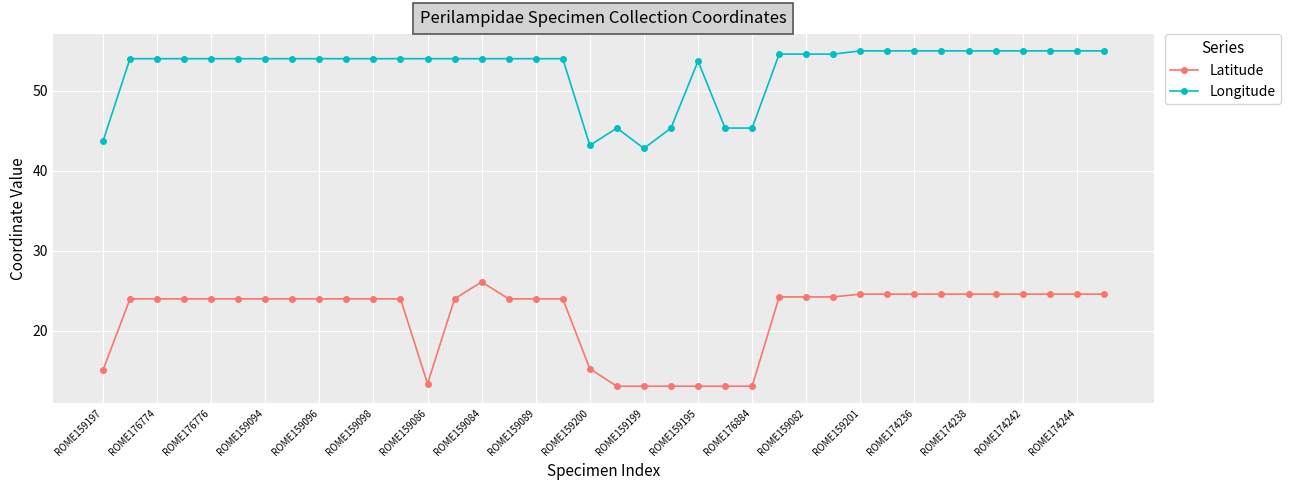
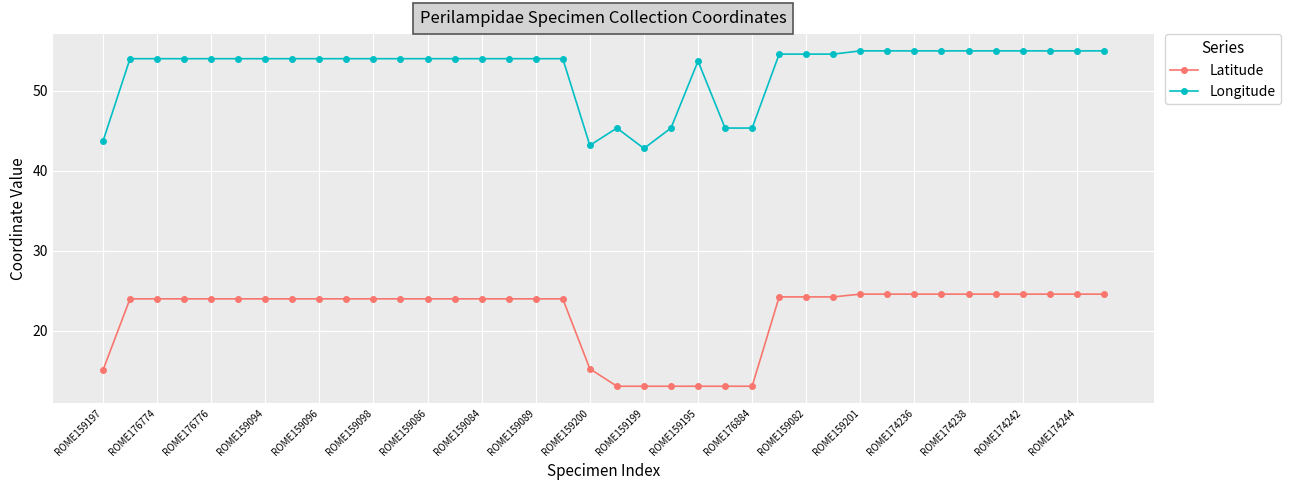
  {
    "Latitude": {
      "ROME159197": 15,
      "ROME176774": 24,
      "ROME176776": 24,
      "ROME159094": 24,
      "ROME159096": 24,
      "ROME159098": 24,
-     "ROME159086": 13,
-     "ROME159084": 26,
+     "ROME159086": 24,
+     "ROME159084": 24,
      "ROME159089": 24,
      "ROME159200": 15,
      "ROME159199": 13,
      "ROME159195": 13,
      "ROME176884": 13,
      "ROME159082": 24,
      "ROME159201": 25,
      "ROME174236": 25,
      "ROME174238": 25,
      "ROME174242": 25,
      "ROME174244": 25
    },
    "Longitude": {
      "ROME159197": 44,
      "ROME176774": 54,
      "ROME176776": 54,
      "ROME159094": 54,
      "ROME159096": 54,
      "ROME159098": 54,
      "ROME159086": 54,
      "ROME159084": 54,
      "ROME159089": 54,
      "ROME159200": 43,
      "ROME159199": 43,
      "ROME159195": 54,
      "ROME176884": 45,
      "ROME159082": 55,
      "ROME159201": 55,
      "ROME174236": 55,
      "ROME174238": 55,
      "ROME174242": 55,
      "ROME174244": 55
    }
  }
